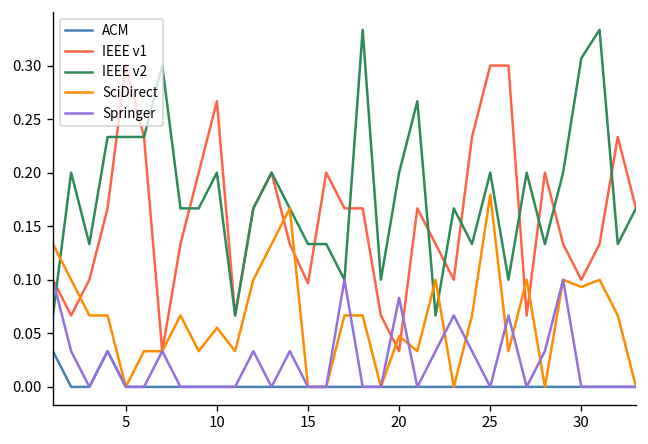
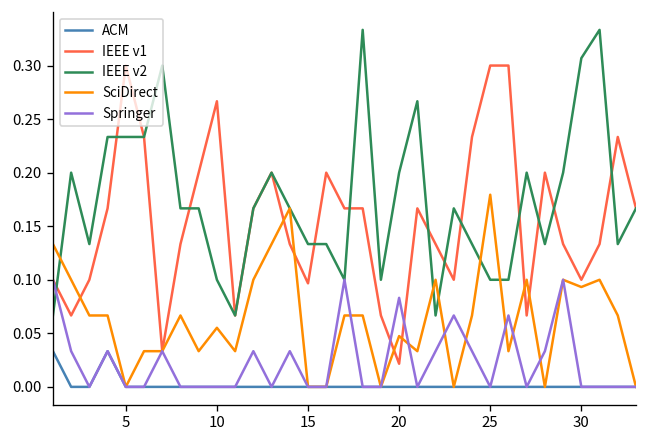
  {
    "ACM": {
      "20": 0.00
    },
    "IEEE v1": {
      "10": 0.27,
      "15": 0.10,
-     "20": 0.03,
+     "20": 0.02,
      "25": 0.30,
      "30": 0.10
    },
    "IEEE v2": {
      "5": 0.23,
-     "10": 0.2,
+     "10": 0.1,
      "15": 0.13,
      "20": 0.2,
-     "25": 0.2,
+     "25": 0.1,
      "30": 0.31
    },
    "SciDirect": {
      "10": 0.06,
      "20": 0.05,
      "25": 0.18,
      "30": 0.09
    },
    "Springer": {
      "20": 0.08
    }
  }
